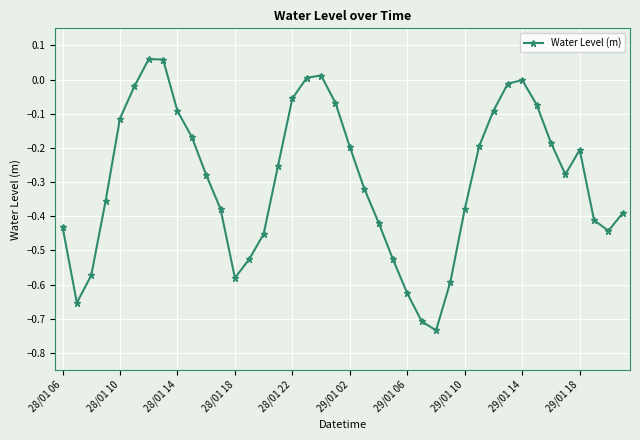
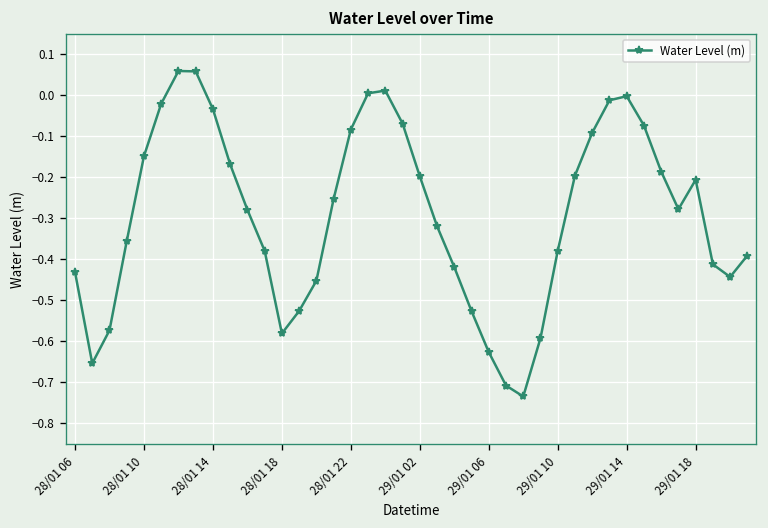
  {
    "28/01 06": -0.43,
-   "28/01 10": -0.11,
-   "28/01 14": -0.09,
+   "28/01 10": -0.15,
+   "28/01 14": -0.03,
    "28/01 18": -0.58,
-   "28/01 22": -0.06,
+   "28/01 22": -0.08,
    "29/01 02": -0.20,
    "29/01 06": -0.63,
    "29/01 10": -0.38,
    "29/01 14": 0.00,
    "29/01 18": -0.21
  }
